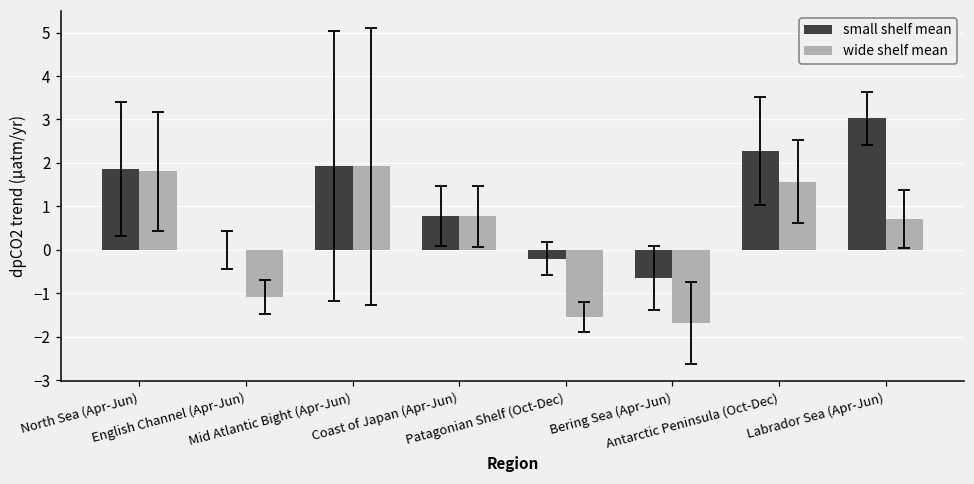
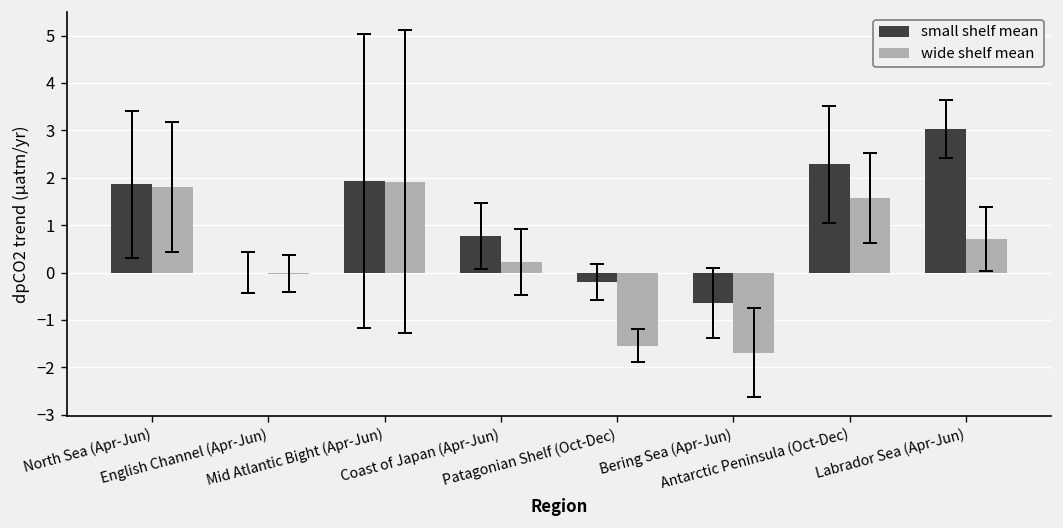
  {
    "small shelf mean": {
      "North Sea (Apr-Jun)": 1.9,
      "English Channel (Apr-Jun)": 0.0,
      "Mid Atlantic Bight (Apr-Jun)": 1.9,
      "Coast of Japan (Apr-Jun)": 0.8,
      "Patagonian Shelf (Oct-Dec)": -0.2,
      "Bering Sea (Apr-Jun)": -0.7,
      "Antarctic Peninsula (Oct-Dec)": 2.3,
      "Labrador Sea (Apr-Jun)": 3.0
    },
    "wide shelf mean": {
      "North Sea (Apr-Jun)": 1.8,
-     "English Channel (Apr-Jun)": -1.1,
+     "English Channel (Apr-Jun)": 0.0,
      "Mid Atlantic Bight (Apr-Jun)": 1.9,
-     "Coast of Japan (Apr-Jun)": 0.8,
+     "Coast of Japan (Apr-Jun)": 0.2,
      "Patagonian Shelf (Oct-Dec)": -1.5,
      "Bering Sea (Apr-Jun)": -1.7,
      "Antarctic Peninsula (Oct-Dec)": 1.6,
      "Labrador Sea (Apr-Jun)": 0.7
    }
  }
